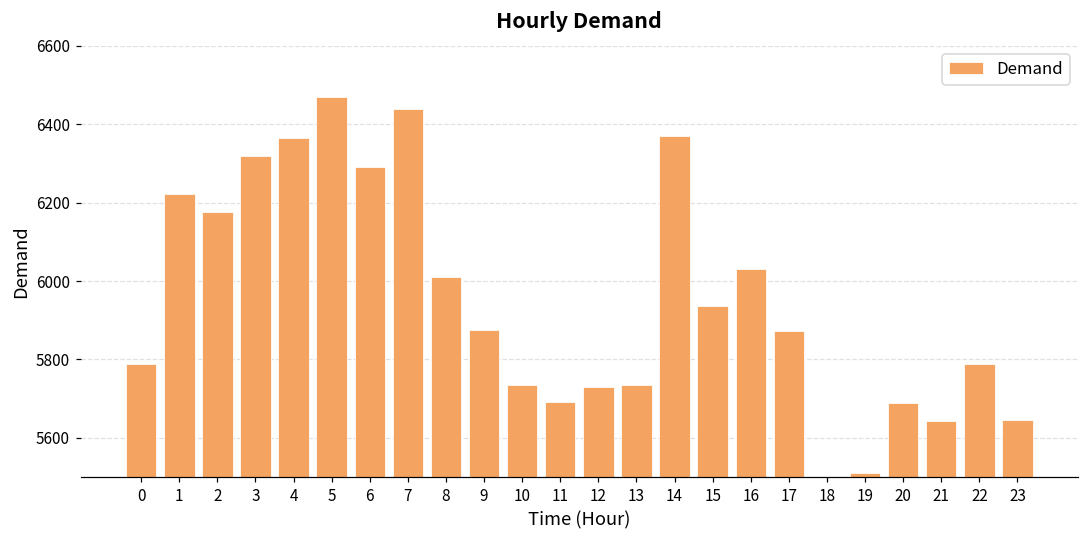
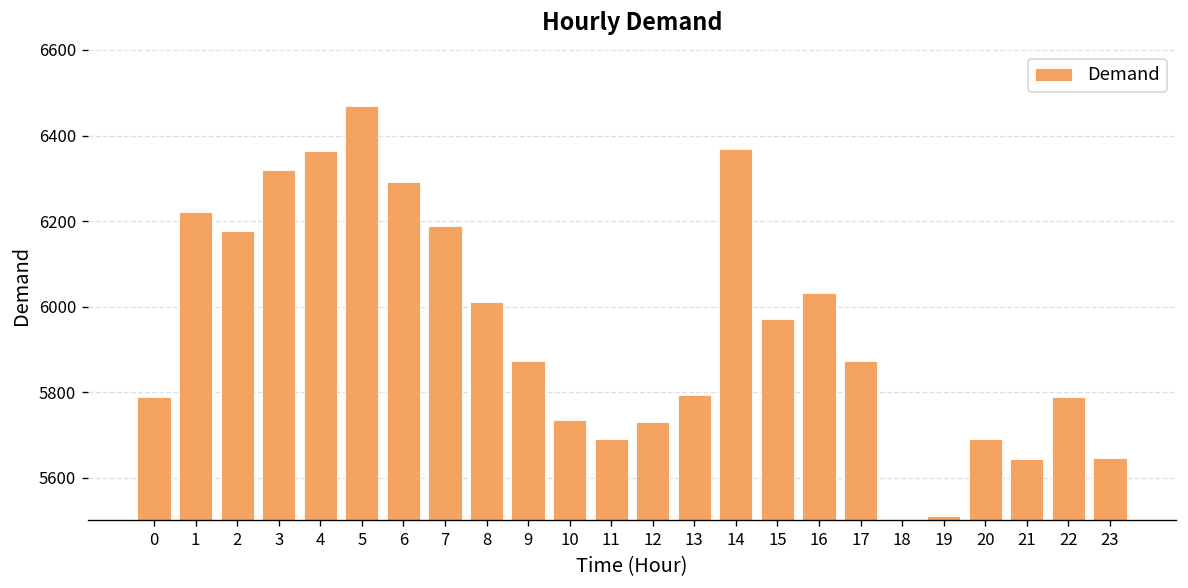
  {
    "0": 5790,
    "1": 6220,
    "2": 6180,
    "3": 6320,
    "4": 6370,
    "5": 6470,
    "6": 6290,
-   "7": 6440,
+   "7": 6190,
    "8": 6010,
    "9": 5870,
    "10": 5730,
    "11": 5690,
    "12": 5730,
-   "13": 5740,
+   "13": 5790,
    "14": 6370,
-   "15": 5940,
+   "15": 5970,
    "16": 6030,
    "17": 5870,
    "19": 5510,
    "20": 5690,
    "21": 5640,
    "22": 5790,
    "23": 5650
  }
